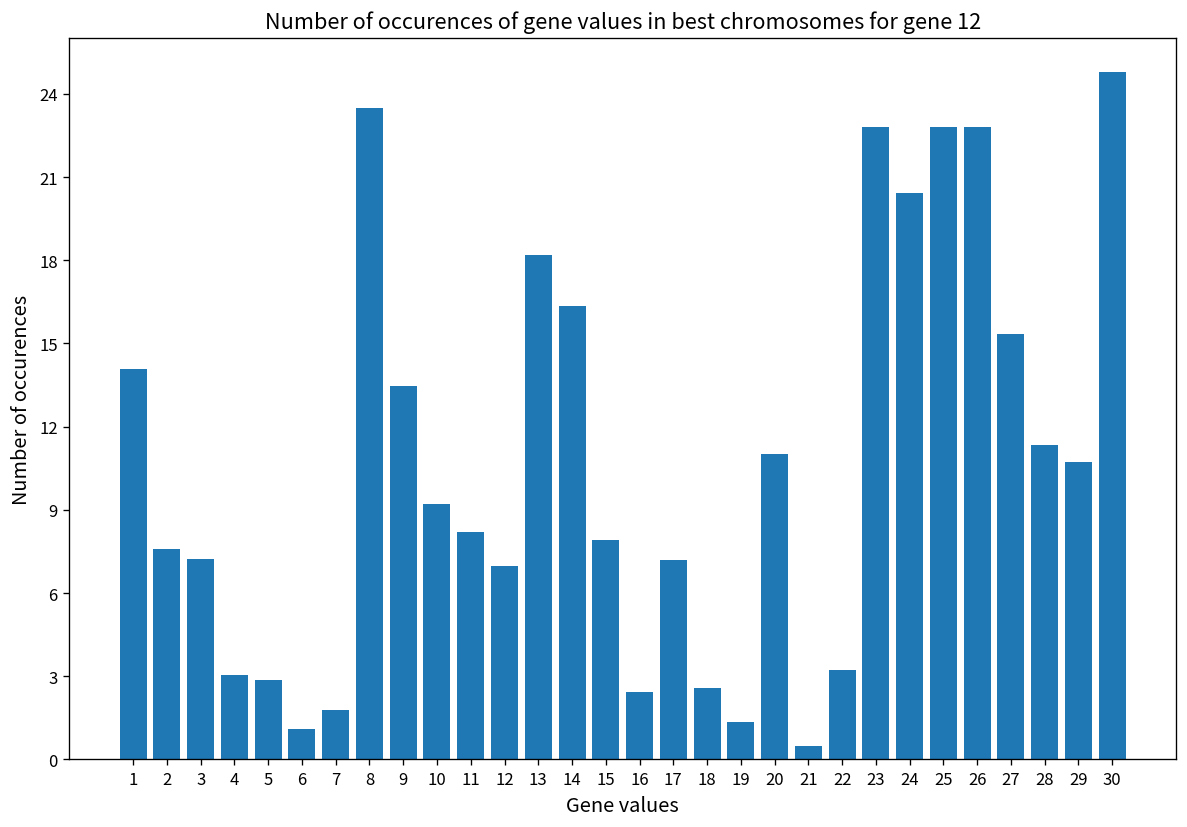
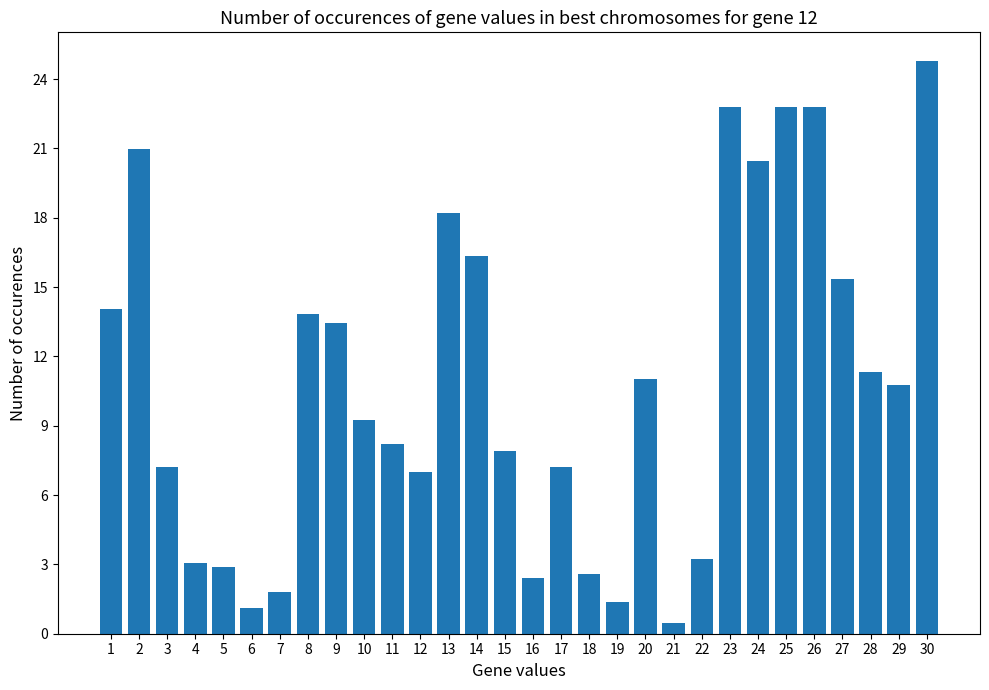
  {
    "1": 14.1,
-   "2": 7.6,
+   "2": 21.0,
    "3": 7.2,
    "4": 3.1,
    "5": 2.9,
    "6": 1.1,
    "7": 1.8,
-   "8": 23.5,
+   "8": 13.9,
    "9": 13.5,
    "10": 9.2,
    "11": 8.2,
    "12": 7.0,
    "13": 18.2,
    "14": 16.3,
    "15": 7.9,
    "16": 2.4,
    "17": 7.2,
    "18": 2.6,
    "19": 1.4,
    "20": 11.0,
    "21": 0.5,
    "22": 3.2,
    "23": 22.8,
    "24": 20.4,
    "25": 22.8,
    "26": 22.8,
    "27": 15.3,
    "28": 11.3,
    "29": 10.7,
    "30": 24.8
  }
